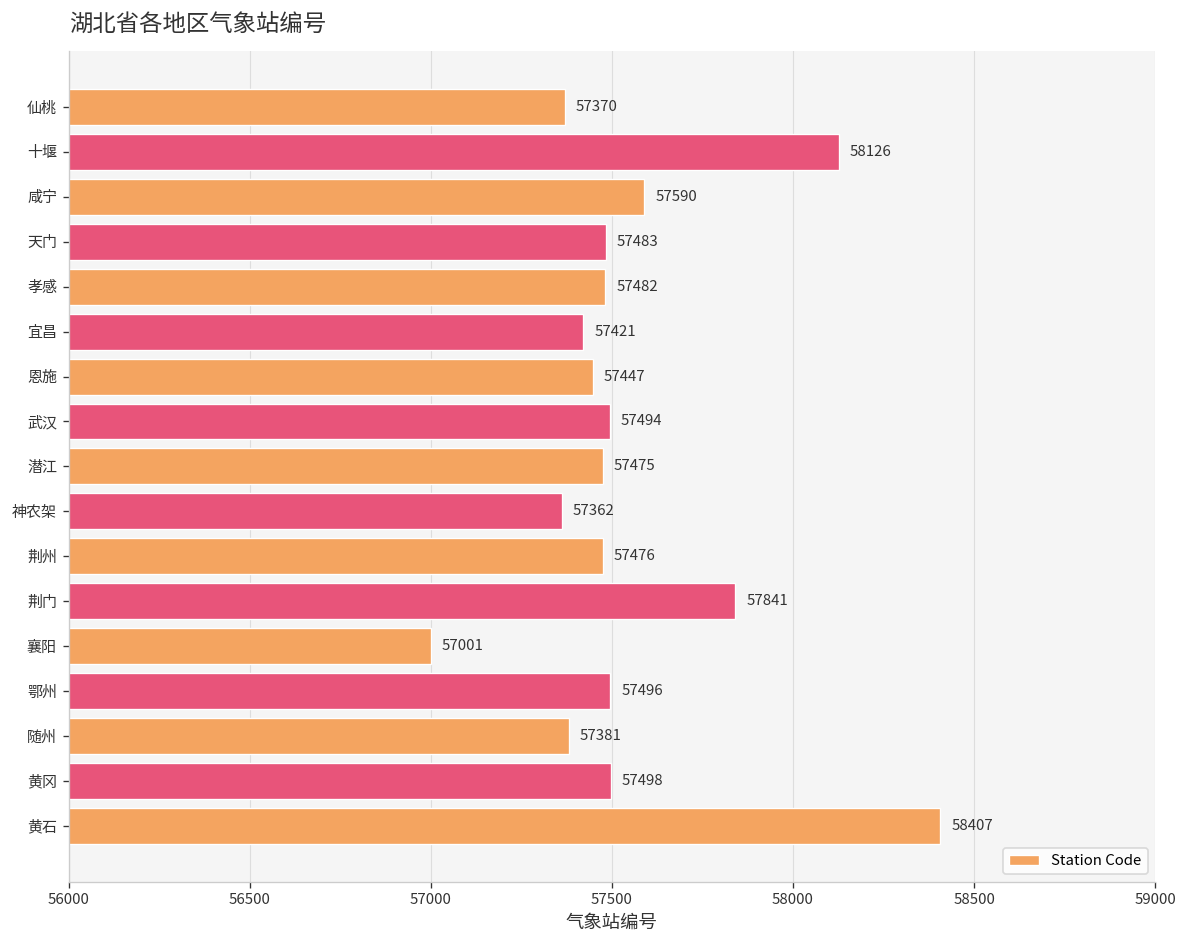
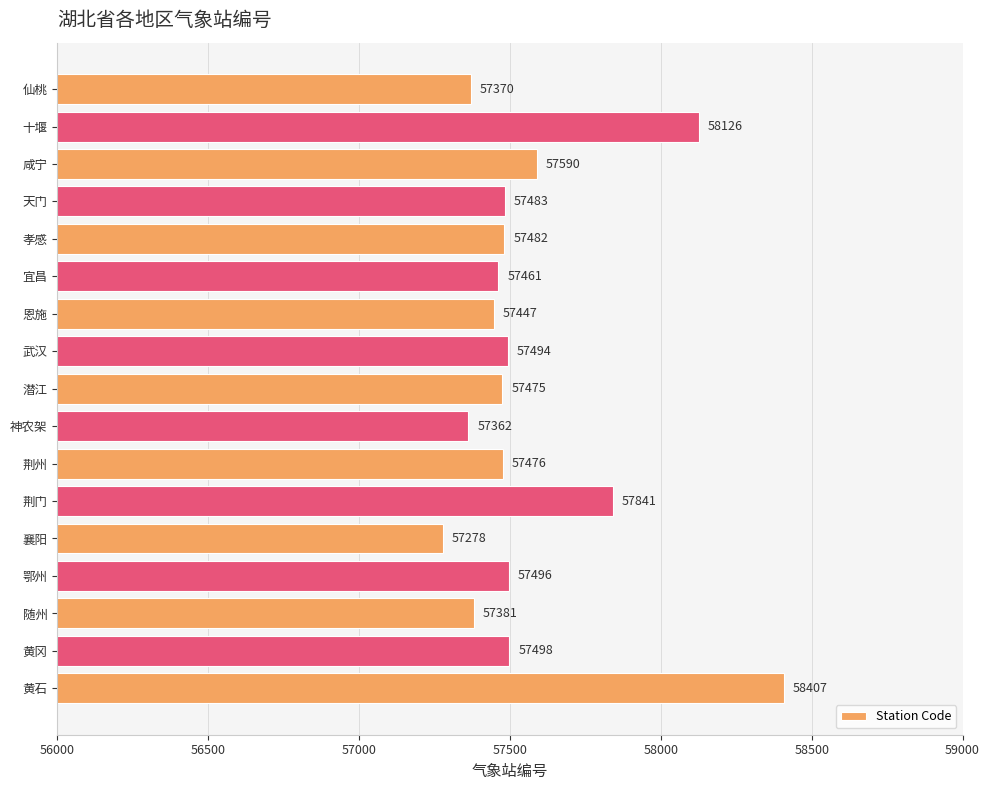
  {
    "仙桃": 57370,
    "十堰": 58126,
    "咸宁": 57590,
    "天门": 57483,
    "孝感": 57482,
-   "宜昌": 57421,
+   "宜昌": 57461,
    "恩施": 57447,
    "武汉": 57494,
    "潜江": 57475,
    "神农架": 57362,
    "荆州": 57476,
    "荆门": 57841,
-   "襄阳": 57001,
+   "襄阳": 57278,
    "鄂州": 57496,
    "随州": 57381,
    "黄冈": 57498,
    "黄石": 58407
  }
